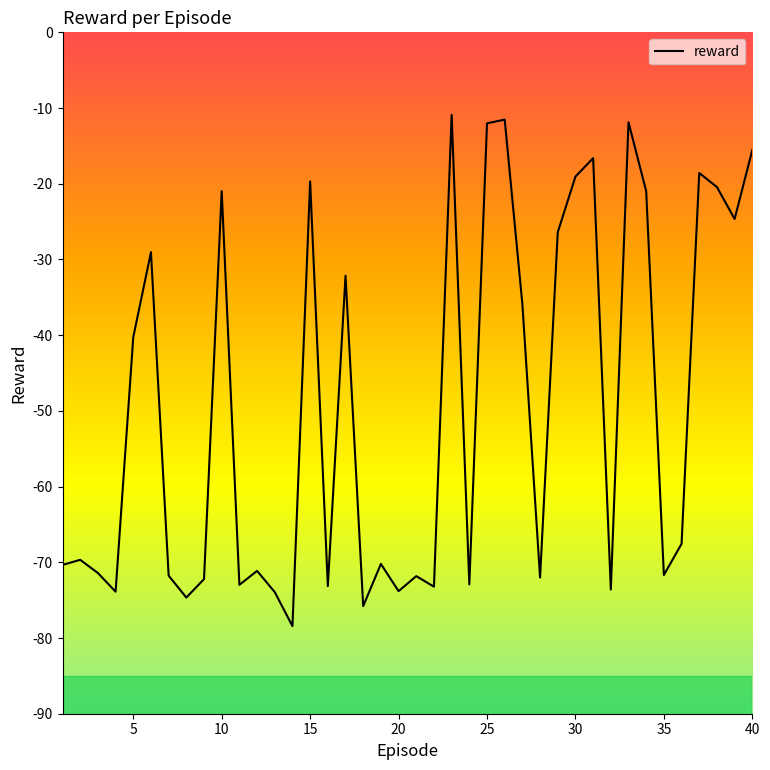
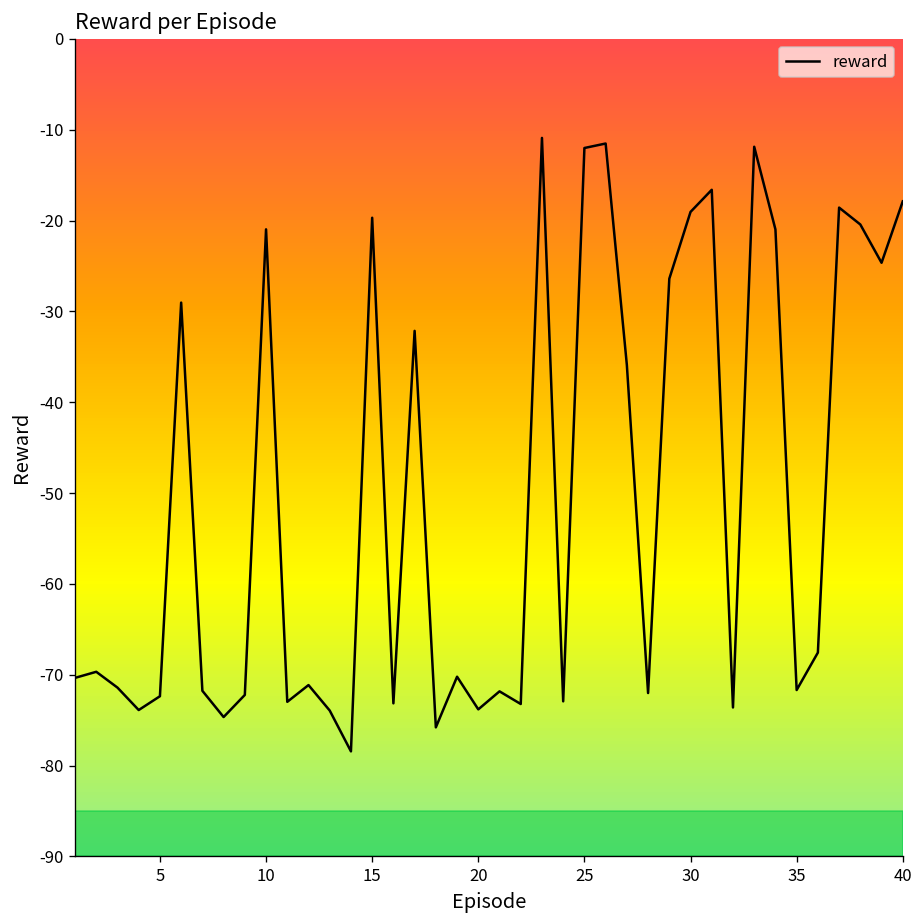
  {
-   "5": -40,
+   "5": -72,
    "10": -21,
    "15": -20,
    "20": -74,
    "25": -12,
    "30": -19,
    "35": -72,
-   "40": -16
+   "40": -18
  }
